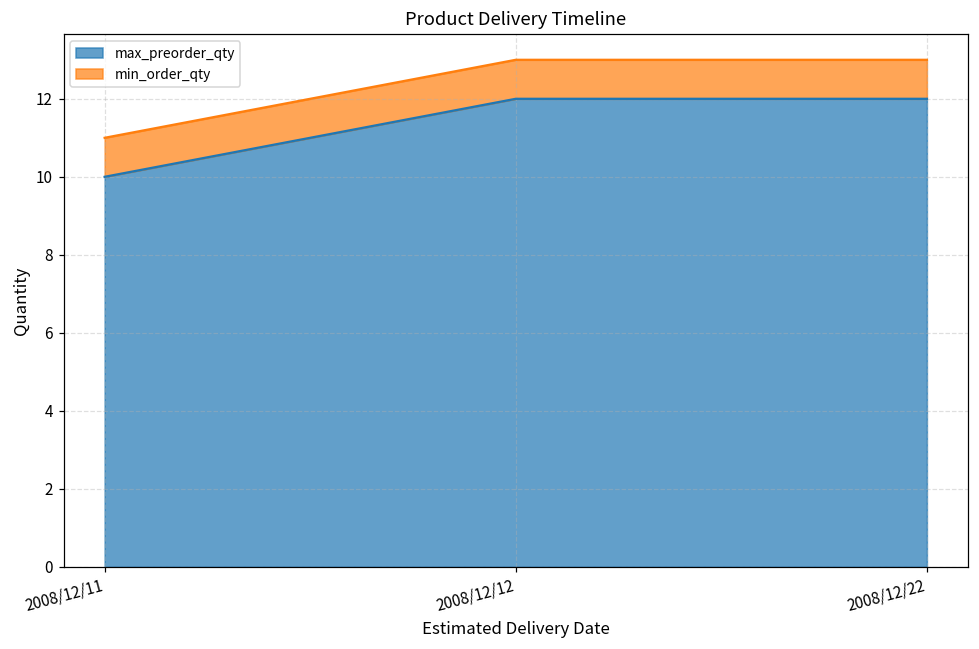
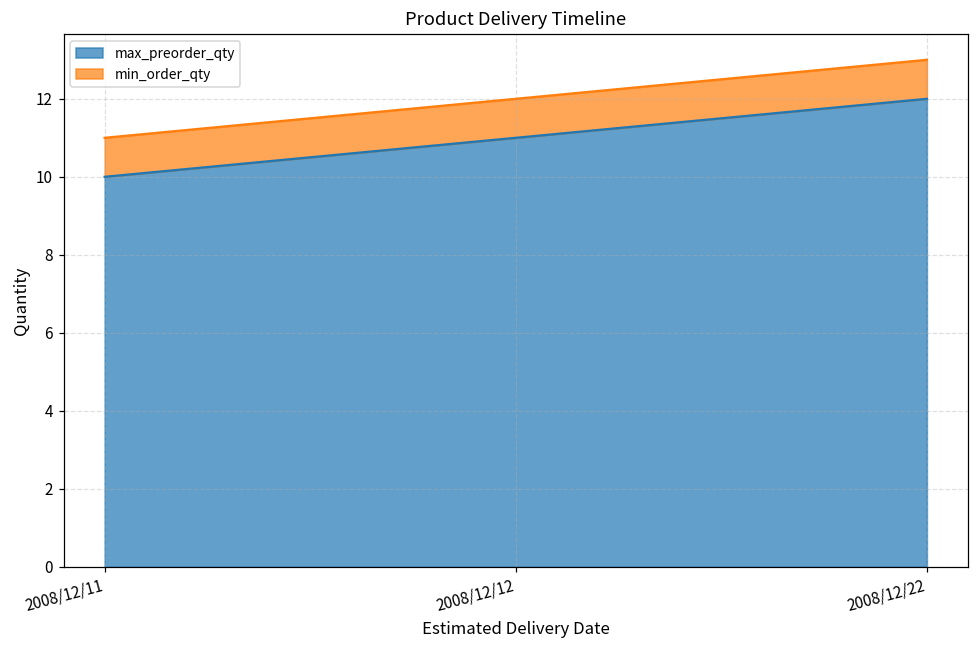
  {
    "max_preorder_qty": {
      "2008/12/11": 10,
-     "2008/12/12": 12,
+     "2008/12/12": 11,
      "2008/12/22": 12
    },
    "min_order_qty": {
      "2008/12/11": 1,
      "2008/12/12": 1,
      "2008/12/22": 1
    }
  }
